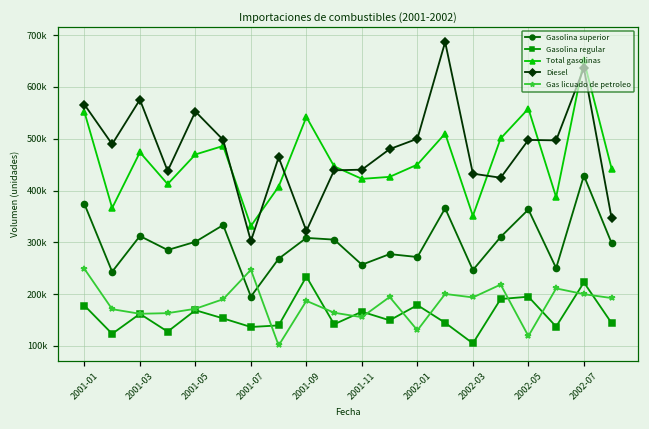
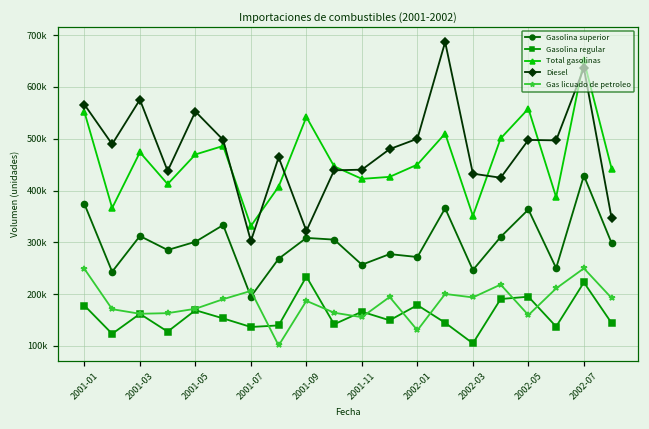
  {
    "Gas licuado de petroleo": {
      "2001-01": 250000,
-     "2001-07": 250000,
+     "2001-07": 210000,
      "2001-09": 190000,
      "2001-11": 160000,
      "2002-01": 130000,
      "2002-03": 190000,
-     "2002-05": 120000,
-     "2002-07": 200000
+     "2002-05": 160000,
+     "2002-07": 250000
    }
  }
